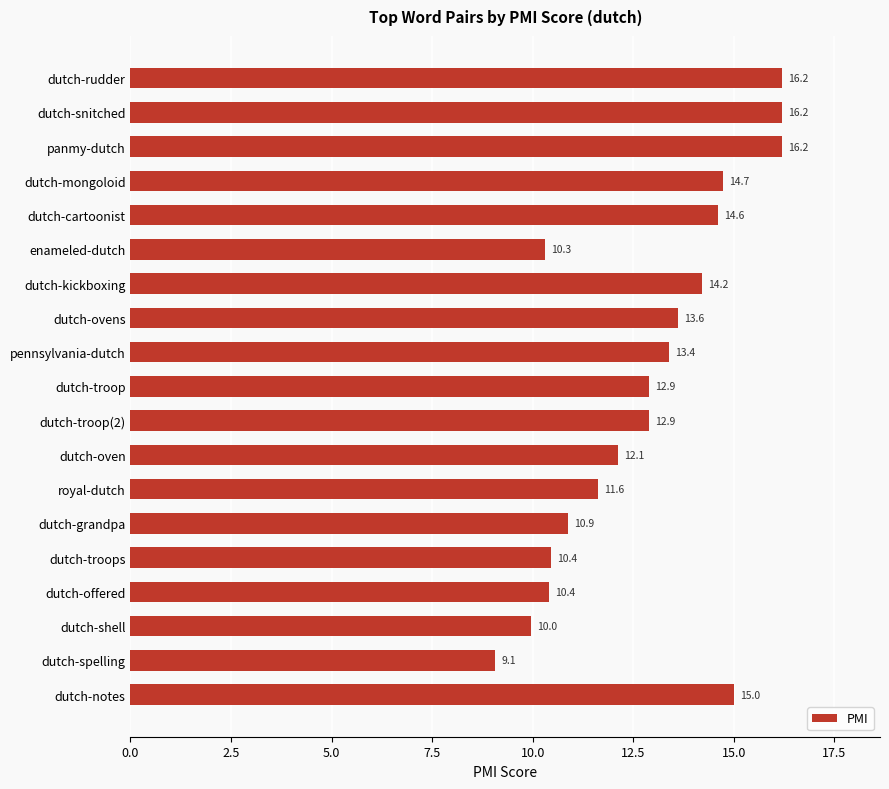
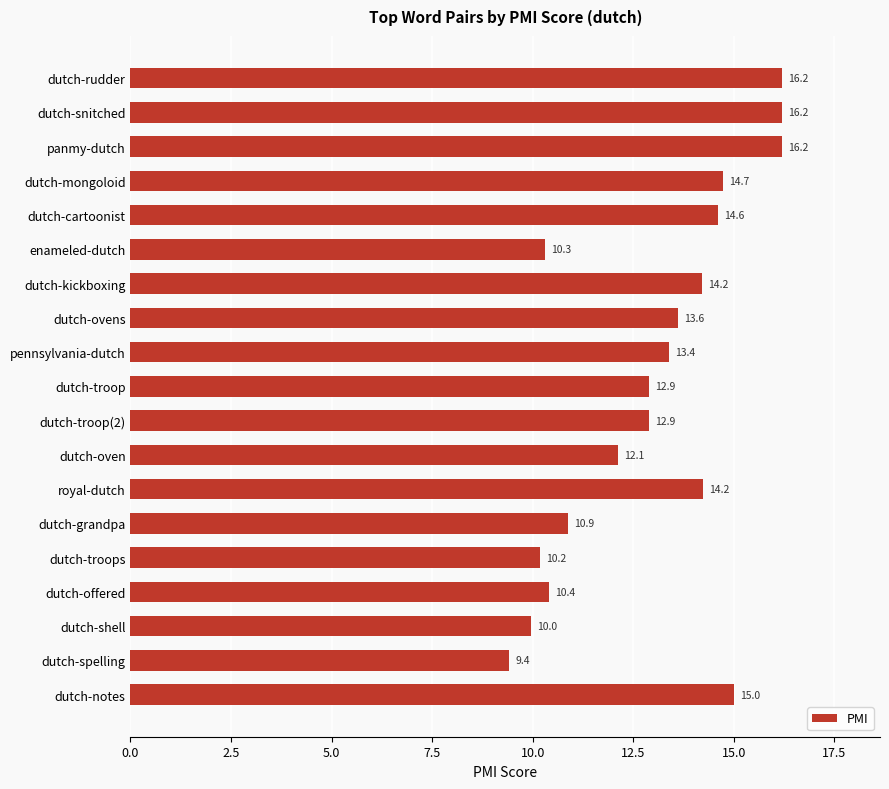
  {
    "dutch-rudder": 16.2,
    "dutch-snitched": 16.2,
    "panmy-dutch": 16.2,
    "dutch-mongoloid": 14.7,
    "dutch-cartoonist": 14.6,
    "enameled-dutch": 10.3,
    "dutch-kickboxing": 14.2,
    "dutch-ovens": 13.6,
    "pennsylvania-dutch": 13.4,
    "dutch-troop": 12.9,
    "dutch-troop(2)": 12.9,
    "dutch-oven": 12.1,
-   "royal-dutch": 11.6,
+   "royal-dutch": 14.2,
    "dutch-grandpa": 10.9,
-   "dutch-troops": 10.4,
+   "dutch-troops": 10.2,
    "dutch-offered": 10.4,
    "dutch-shell": 10.0,
-   "dutch-spelling": 9.1,
+   "dutch-spelling": 9.4,
    "dutch-notes": 15.0
  }
